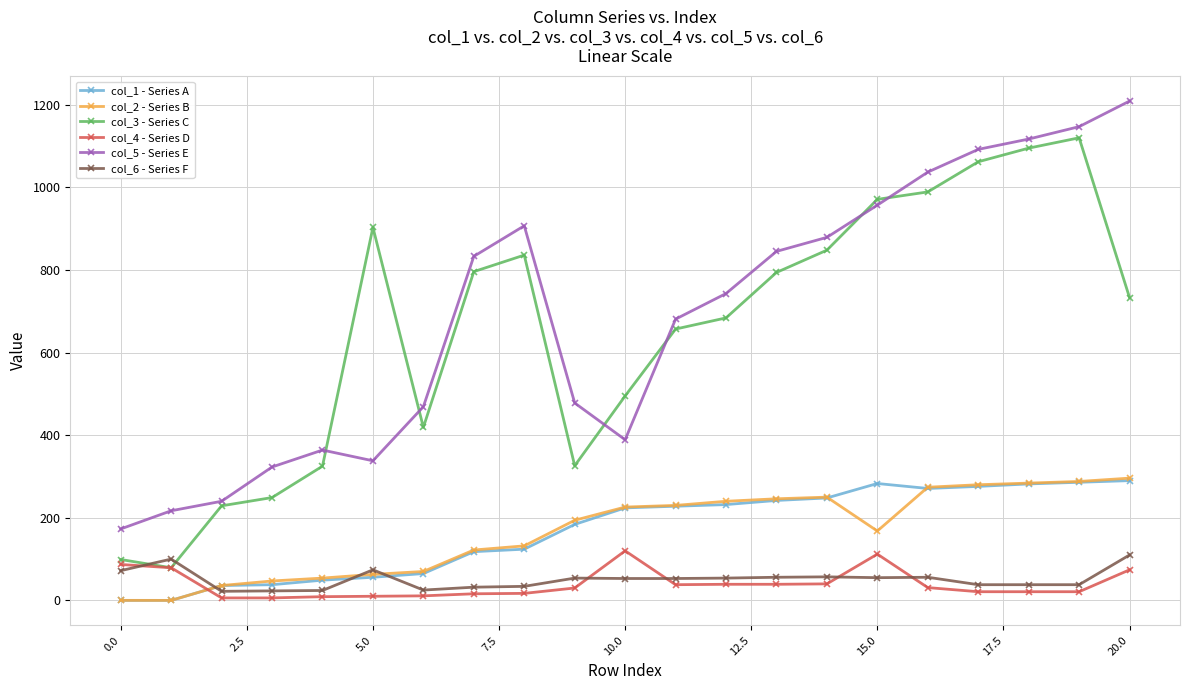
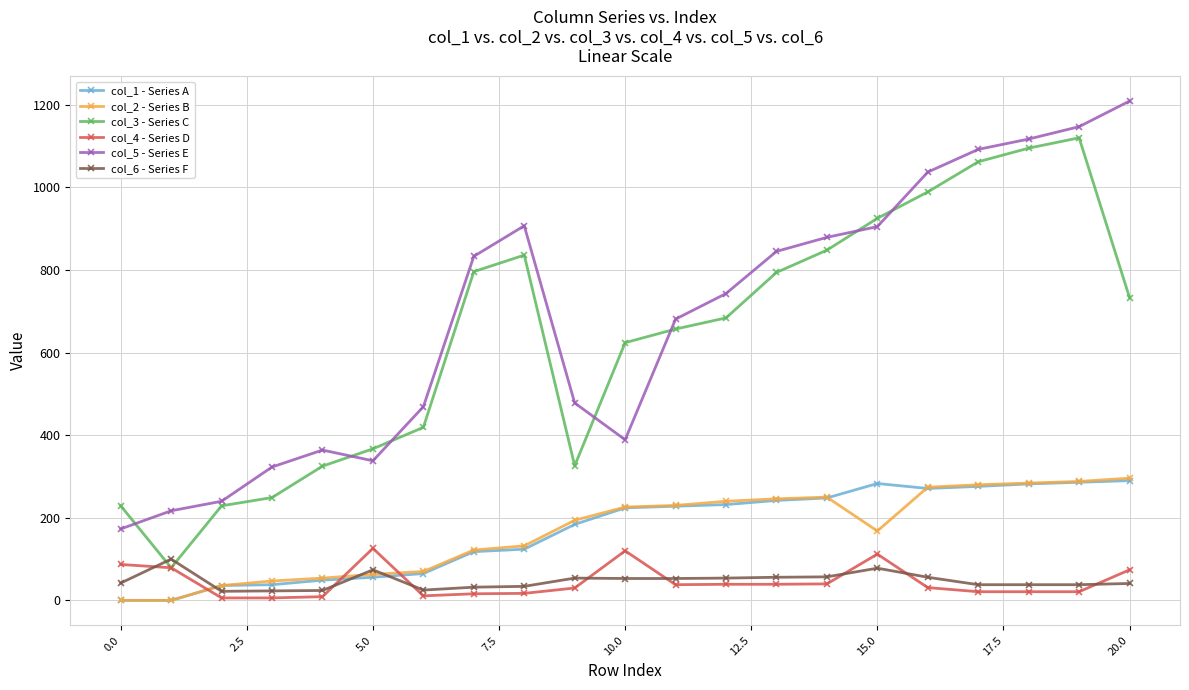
  {
    "col_1 - Series A": {
      "5.0": 60,
      "15.0": 280
    },
    "col_2 - Series B": {
      "5.0": 60,
      "15.0": 170
    },
    "col_3 - Series C": {
-     "0.0": 100,
-     "5.0": 900,
-     "10.0": 500,
-     "15.0": 970,
+     "0.0": 230,
+     "5.0": 370,
+     "10.0": 620,
+     "15.0": 930,
      "20.0": 730
    },
    "col_4 - Series D": {
      "0.0": 90,
-     "5.0": 10,
+     "5.0": 130,
      "10.0": 120,
      "15.0": 110,
      "20.0": 70
    },
    "col_5 - Series E": {
      "0.0": 170,
      "5.0": 340,
      "10.0": 390,
-     "15.0": 960,
+     "15.0": 910,
      "20.0": 1210
    },
    "col_6 - Series F": {
-     "0.0": 70,
+     "0.0": 40,
      "5.0": 70,
      "10.0": 50,
-     "15.0": 60,
-     "20.0": 110
+     "15.0": 80,
+     "20.0": 40
    }
  }
